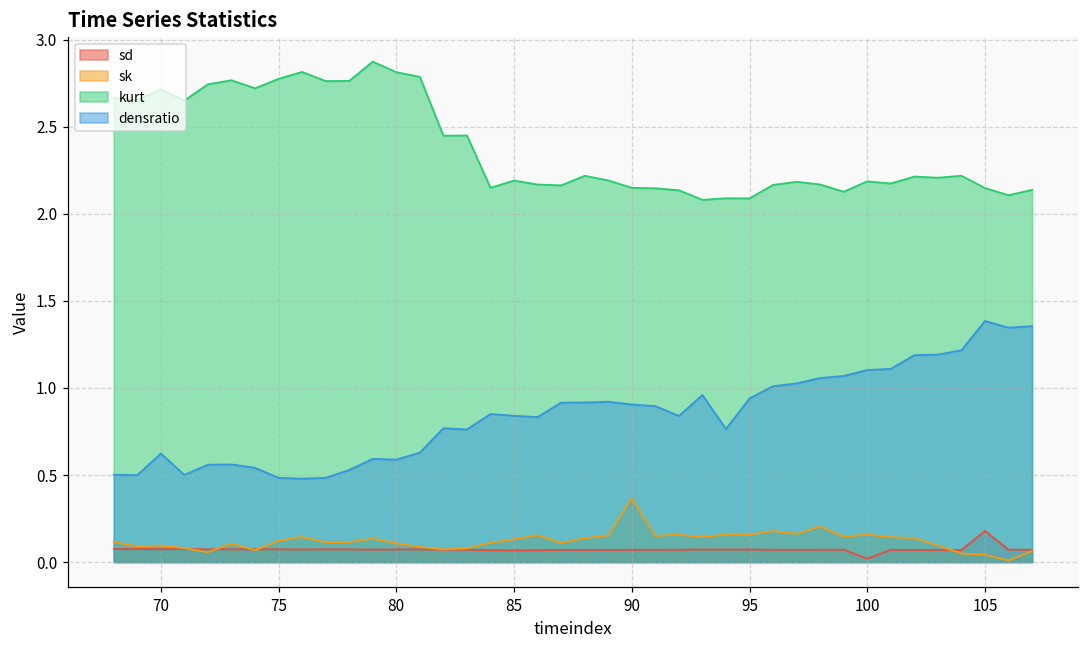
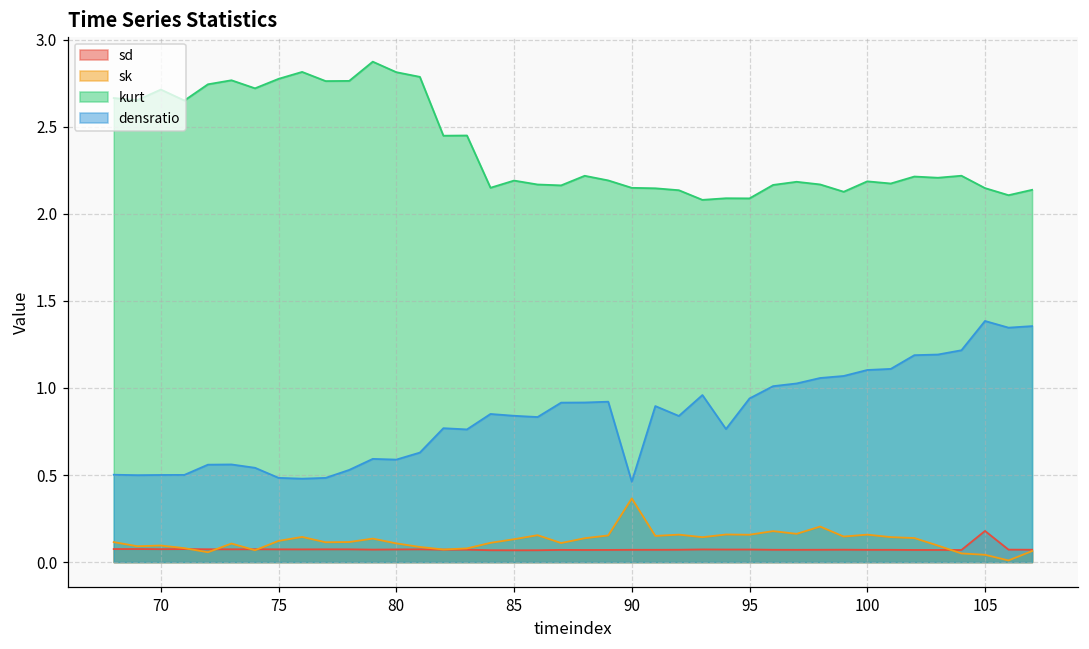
  {
    "sd": {
      "70": 0.07,
      "75": 0.07,
      "80": 0.07,
      "85": 0.07,
      "90": 0.07,
      "95": 0.07,
-     "100": 0.02,
+     "100": 0.07,
      "105": 0.18
    },
    "sk": {
      "70": 0.09,
      "75": 0.12,
      "80": 0.11,
      "85": 0.13,
      "90": 0.37,
      "95": 0.16,
      "100": 0.16,
      "105": 0.04
    },
    "kurt": {
      "75": 2.77,
      "80": 2.81,
      "85": 2.19,
      "90": 2.15,
      "95": 2.09,
      "100": 2.19,
      "105": 2.15
    },
    "densratio": {
-     "70": 0.62,
+     "70": 0.50,
      "75": 0.48,
      "80": 0.59,
      "85": 0.84,
-     "90": 0.90,
+     "90": 0.46,
      "95": 0.94,
      "100": 1.10,
      "105": 1.38
    }
  }
